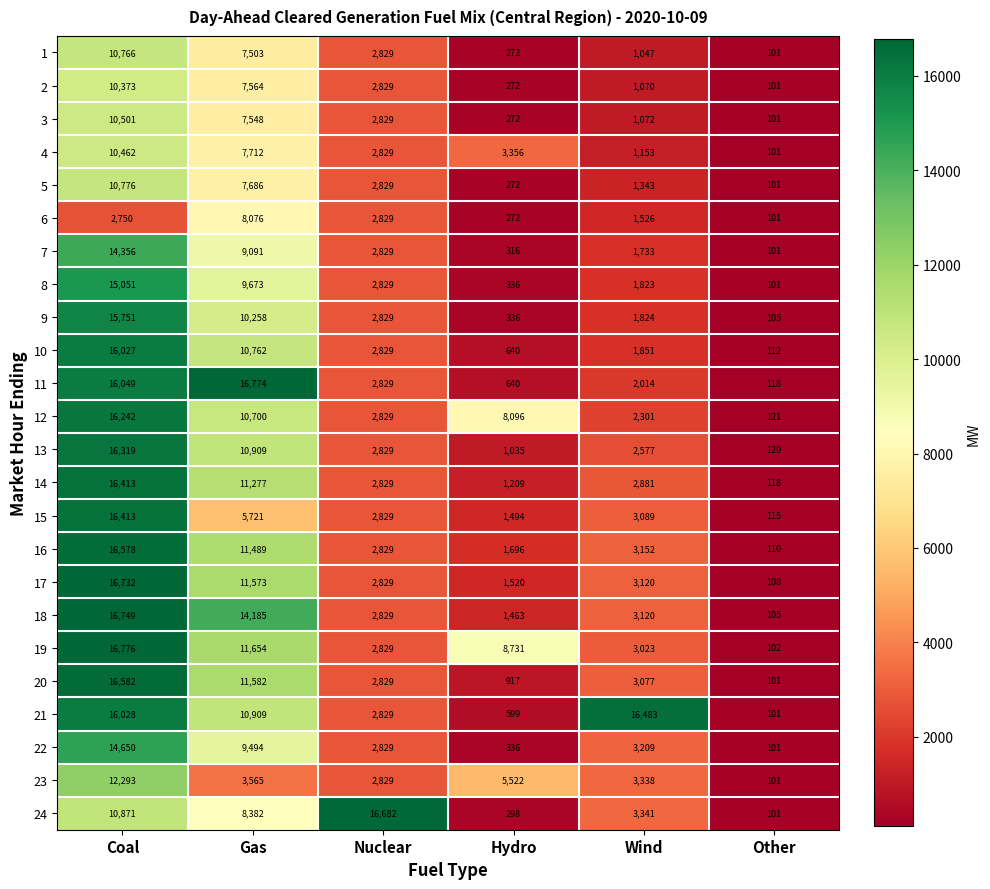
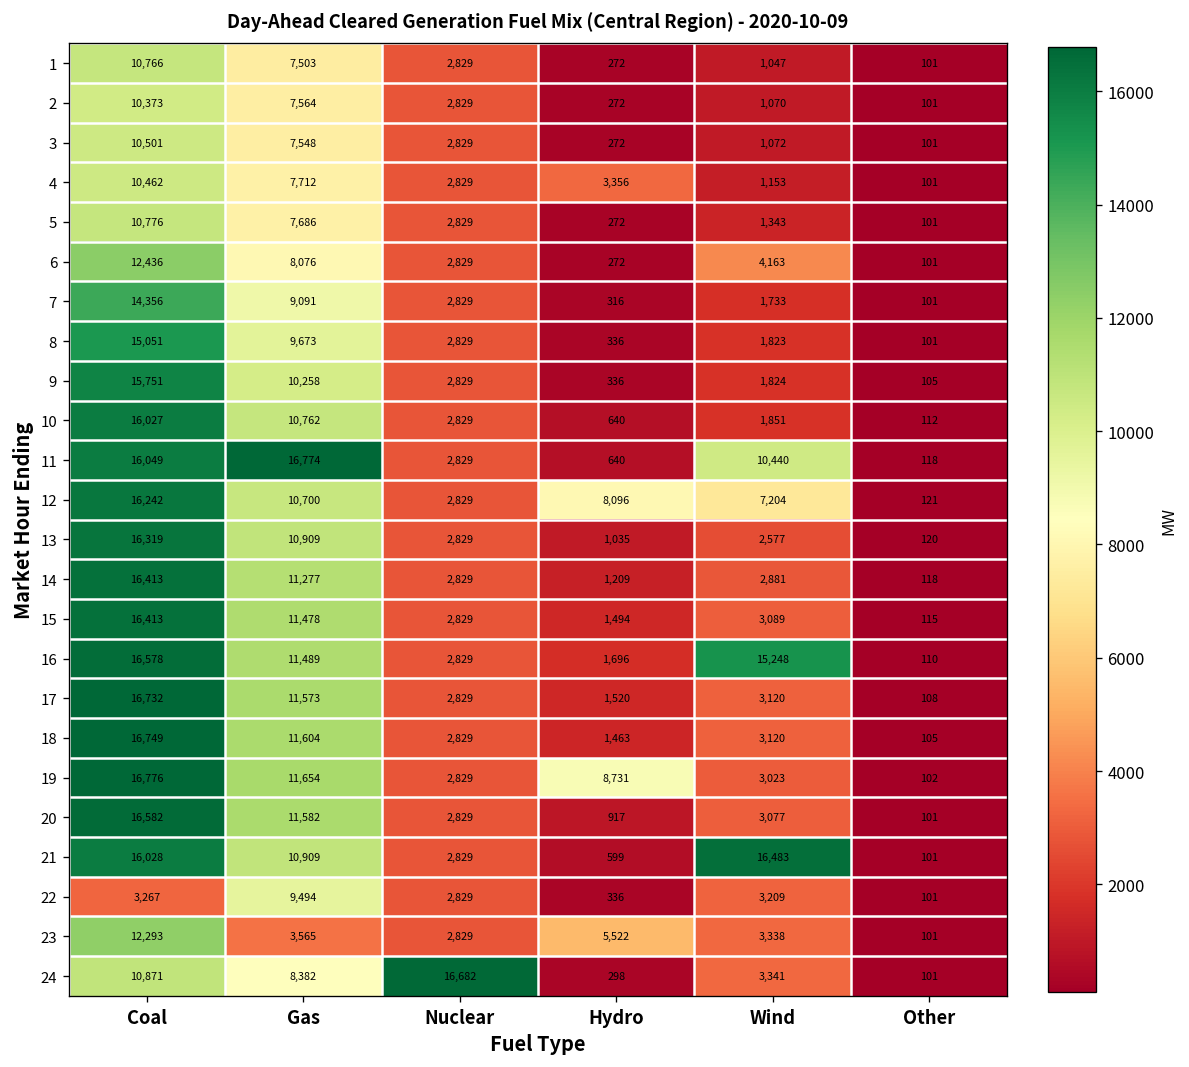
  {
    "1": {
      "Coal": "10,766",
      "Gas": "7,503",
      "Nuclear": "2,829",
      "Hydro": "272",
      "Wind": "1,047",
      "Other": "101"
    },
    "2": {
      "Coal": "10,373",
      "Gas": "7,564",
      "Nuclear": "2,829",
      "Hydro": "272",
      "Wind": "1,070",
      "Other": "101"
    },
    "3": {
      "Coal": "10,501",
      "Gas": "7,548",
      "Nuclear": "2,829",
      "Hydro": "272",
      "Wind": "1,072",
      "Other": "101"
    },
    "4": {
      "Coal": "10,462",
      "Gas": "7,712",
      "Nuclear": "2,829",
      "Hydro": "3,356",
      "Wind": "1,153",
      "Other": "101"
    },
    "5": {
      "Coal": "10,776",
      "Gas": "7,686",
      "Nuclear": "2,829",
      "Hydro": "272",
      "Wind": "1,343",
      "Other": "101"
    },
    "6": {
-     "Coal": "2,750",
+     "Coal": "12,436",
      "Gas": "8,076",
      "Nuclear": "2,829",
      "Hydro": "272",
-     "Wind": "1,526",
+     "Wind": "4,163",
      "Other": "101"
    },
    "7": {
      "Coal": "14,356",
      "Gas": "9,091",
      "Nuclear": "2,829",
      "Hydro": "316",
      "Wind": "1,733",
      "Other": "101"
    },
    "8": {
      "Coal": "15,051",
      "Gas": "9,673",
      "Nuclear": "2,829",
      "Hydro": "336",
      "Wind": "1,823",
      "Other": "101"
    },
    "9": {
      "Coal": "15,751",
      "Gas": "10,258",
      "Nuclear": "2,829",
      "Hydro": "336",
      "Wind": "1,824",
      "Other": "105"
    },
    "10": {
      "Coal": "16,027",
      "Gas": "10,762",
      "Nuclear": "2,829",
      "Hydro": "640",
      "Wind": "1,851",
      "Other": "112"
    },
    "11": {
      "Coal": "16,049",
      "Gas": "16,774",
      "Nuclear": "2,829",
      "Hydro": "640",
-     "Wind": "2,014",
+     "Wind": "10,440",
      "Other": "118"
    },
    "12": {
      "Coal": "16,242",
      "Gas": "10,700",
      "Nuclear": "2,829",
      "Hydro": "8,096",
-     "Wind": "2,301",
+     "Wind": "7,204",
      "Other": "121"
    },
    "13": {
      "Coal": "16,319",
      "Gas": "10,909",
      "Nuclear": "2,829",
      "Hydro": "1,035",
      "Wind": "2,577",
      "Other": "120"
    },
    "14": {
      "Coal": "16,413",
      "Gas": "11,277",
      "Nuclear": "2,829",
      "Hydro": "1,209",
      "Wind": "2,881",
      "Other": "118"
    },
    "15": {
      "Coal": "16,413",
-     "Gas": "5,721",
+     "Gas": "11,478",
      "Nuclear": "2,829",
      "Hydro": "1,494",
      "Wind": "3,089",
      "Other": "115"
    },
    "16": {
      "Coal": "16,578",
      "Gas": "11,489",
      "Nuclear": "2,829",
      "Hydro": "1,696",
-     "Wind": "3,152",
+     "Wind": "15,248",
      "Other": "110"
    },
    "17": {
      "Coal": "16,732",
      "Gas": "11,573",
      "Nuclear": "2,829",
      "Hydro": "1,520",
      "Wind": "3,120",
      "Other": "108"
    },
    "18": {
      "Coal": "16,749",
-     "Gas": "14,185",
+     "Gas": "11,604",
      "Nuclear": "2,829",
      "Hydro": "1,463",
      "Wind": "3,120",
      "Other": "105"
    },
    "19": {
      "Coal": "16,776",
      "Gas": "11,654",
      "Nuclear": "2,829",
      "Hydro": "8,731",
      "Wind": "3,023",
      "Other": "102"
    },
    "20": {
      "Coal": "16,582",
      "Gas": "11,582",
      "Nuclear": "2,829",
      "Hydro": "917",
      "Wind": "3,077",
      "Other": "101"
    },
    "21": {
      "Coal": "16,028",
      "Gas": "10,909",
      "Nuclear": "2,829",
      "Hydro": "599",
      "Wind": "16,483",
      "Other": "101"
    },
    "22": {
-     "Coal": "14,650",
+     "Coal": "3,267",
      "Gas": "9,494",
      "Nuclear": "2,829",
      "Hydro": "336",
      "Wind": "3,209",
      "Other": "101"
    },
    "23": {
      "Coal": "12,293",
      "Gas": "3,565",
      "Nuclear": "2,829",
      "Hydro": "5,522",
      "Wind": "3,338",
      "Other": "101"
    },
    "24": {
      "Coal": "10,871",
      "Gas": "8,382",
      "Nuclear": "16,682",
      "Hydro": "298",
      "Wind": "3,341",
      "Other": "101"
    }
  }
